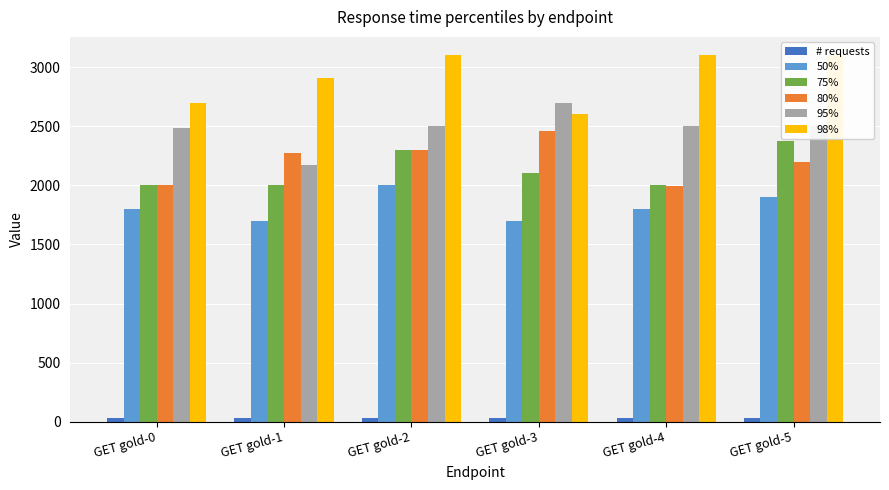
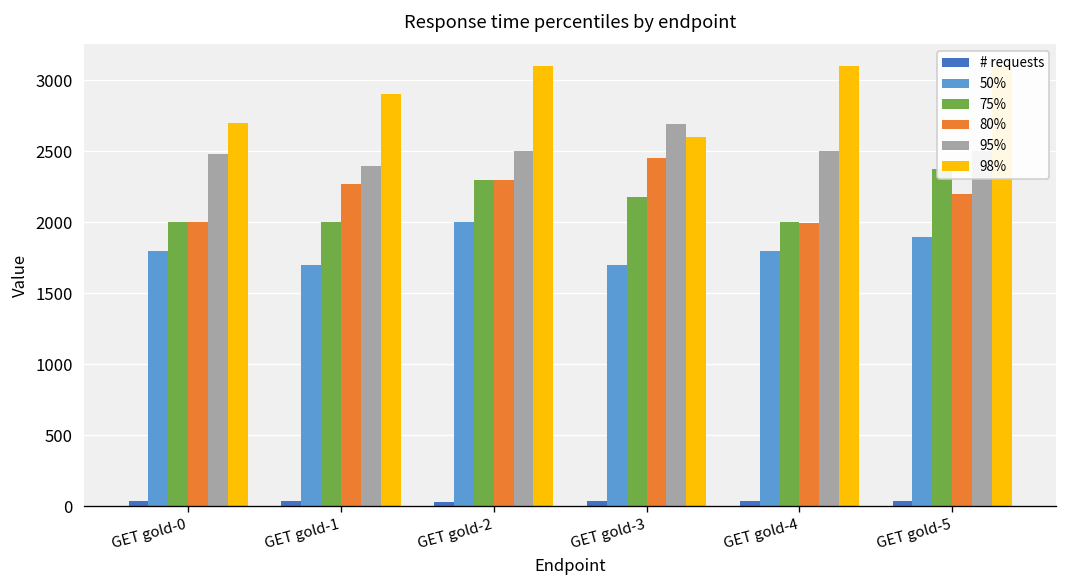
  {
    "75%": {
      "GET gold-0": 2000,
      "GET gold-1": 2000,
      "GET gold-2": 2300,
-     "GET gold-3": 2100,
+     "GET gold-3": 2180,
      "GET gold-4": 2000,
      "GET gold-5": 2380
    },
    "80%": {
      "GET gold-0": 2000,
      "GET gold-1": 2270,
      "GET gold-2": 2300,
      "GET gold-3": 2460,
      "GET gold-4": 1990,
      "GET gold-5": 2200
    },
    "95%": {
      "GET gold-0": 2480,
-     "GET gold-1": 2170,
+     "GET gold-1": 2400,
      "GET gold-2": 2500,
      "GET gold-3": 2690,
      "GET gold-4": 2500
    },
    "98%": {
      "GET gold-0": 2700,
      "GET gold-1": 2910,
      "GET gold-2": 3100,
      "GET gold-3": 2600,
      "GET gold-4": 3100
    }
  }
